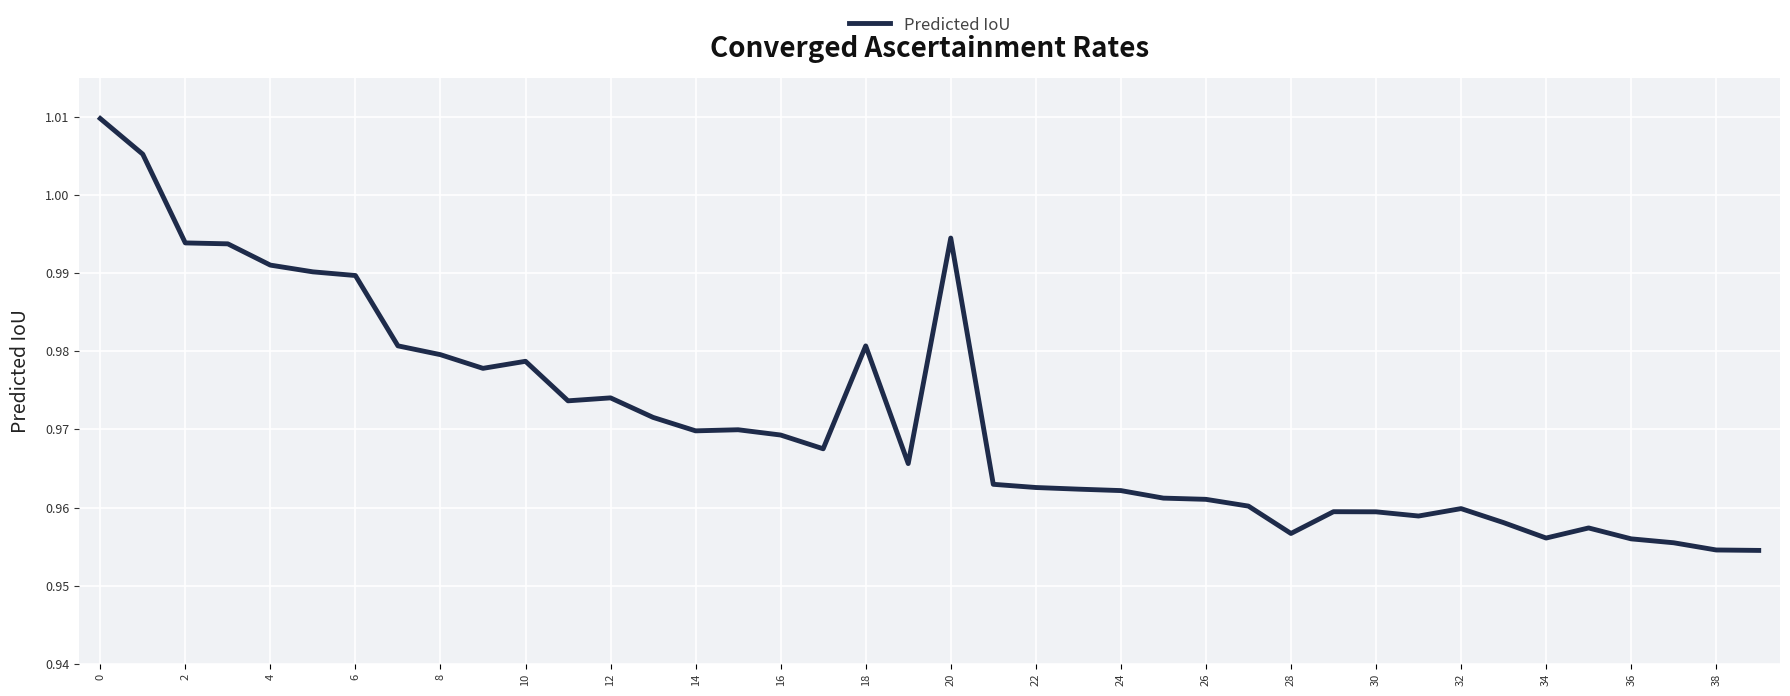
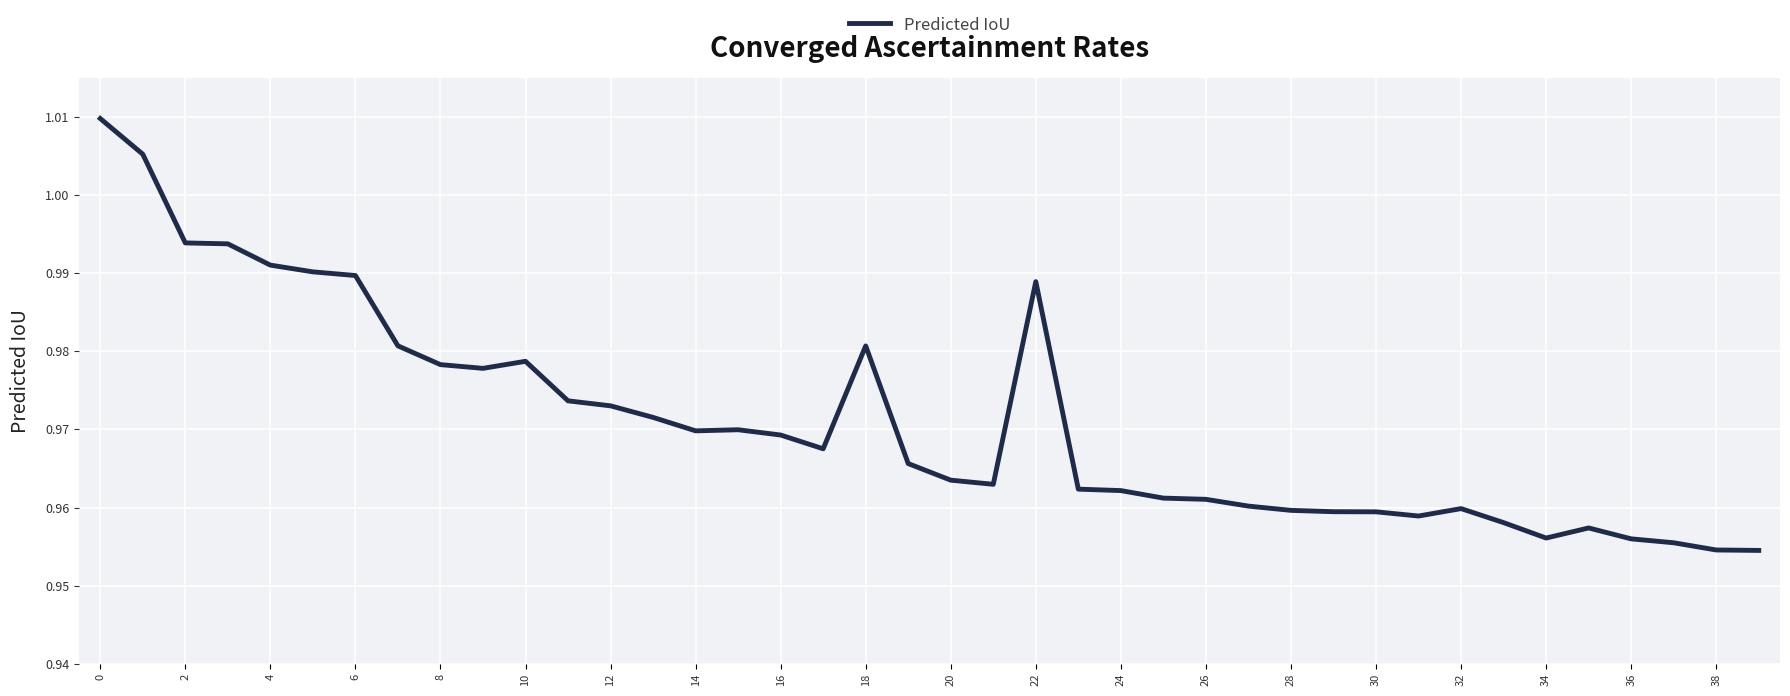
  {
    "0": 1.010,
    "2": 0.994,
    "4": 0.991,
    "6": 0.990,
-   "8": 0.980,
+   "8": 0.978,
    "10": 0.979,
-   "12": 0.974,
+   "12": 0.973,
    "14": 0.970,
    "16": 0.969,
    "18": 0.981,
-   "20": 0.994,
-   "22": 0.963,
+   "20": 0.963,
+   "22": 0.989,
    "24": 0.962,
    "26": 0.961,
-   "28": 0.957,
+   "28": 0.960,
    "30": 0.959,
    "32": 0.960,
    "34": 0.956,
    "36": 0.956,
    "38": 0.955
  }
